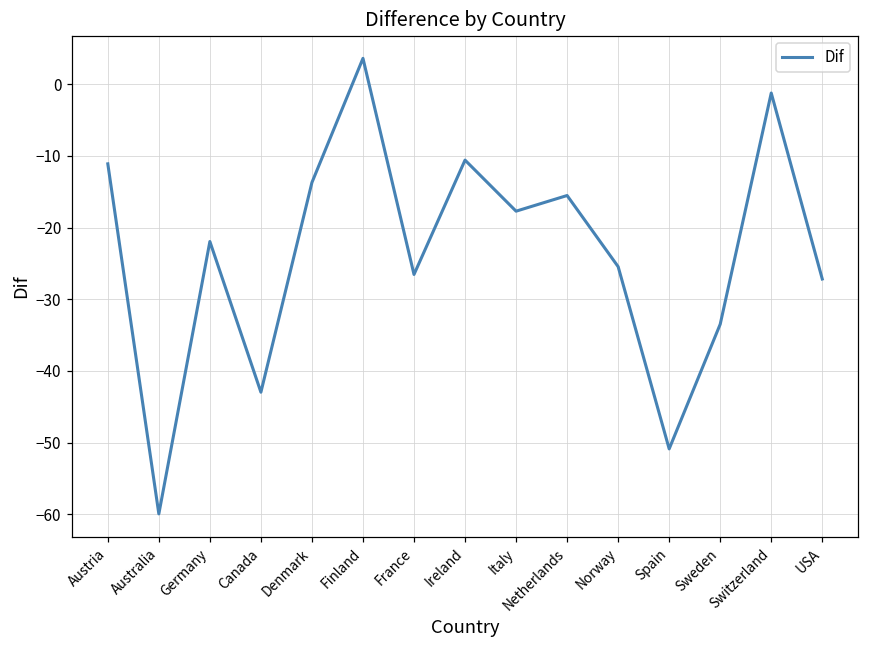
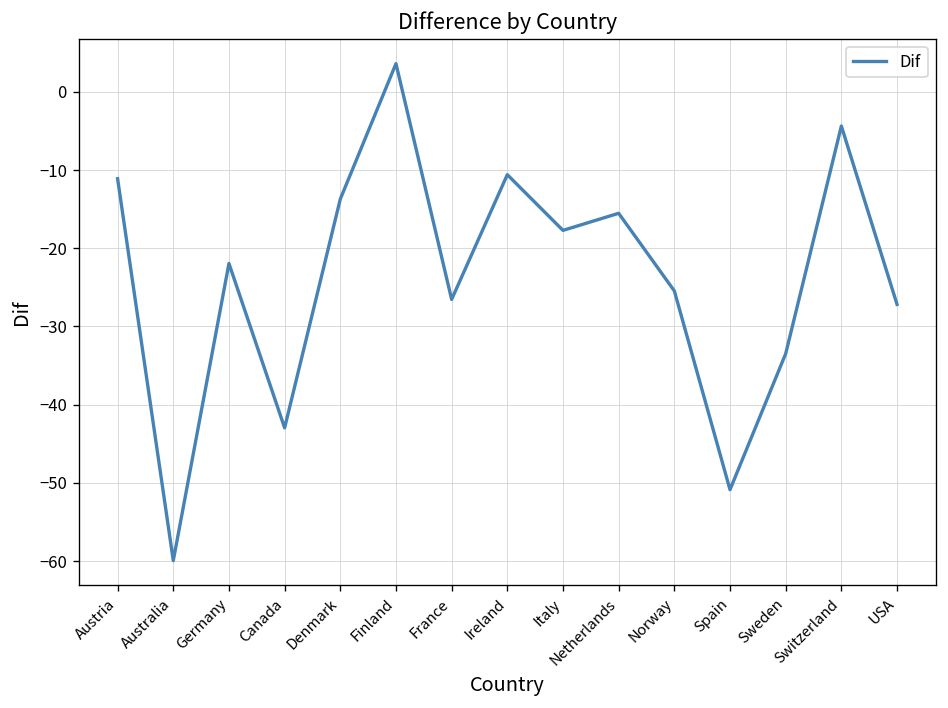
  {
    "Austria": -11,
    "Australia": -60,
    "Germany": -22,
    "Canada": -43,
    "Denmark": -14,
    "Finland": 4,
    "France": -27,
    "Ireland": -11,
    "Italy": -18,
    "Netherlands": -16,
    "Norway": -25,
    "Spain": -51,
    "Sweden": -33,
-   "Switzerland": -1,
+   "Switzerland": -4,
    "USA": -27
  }
